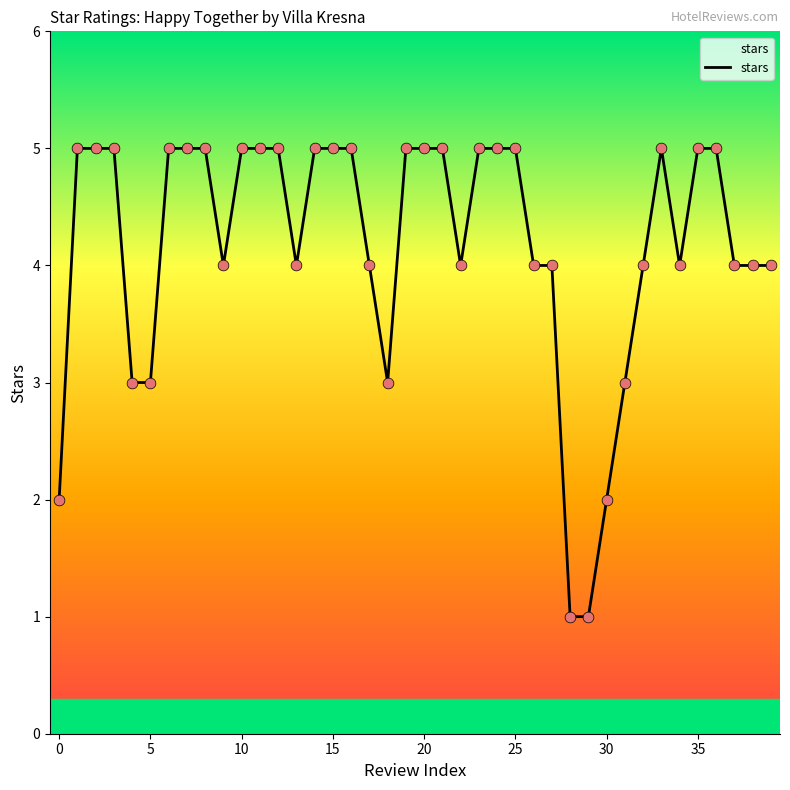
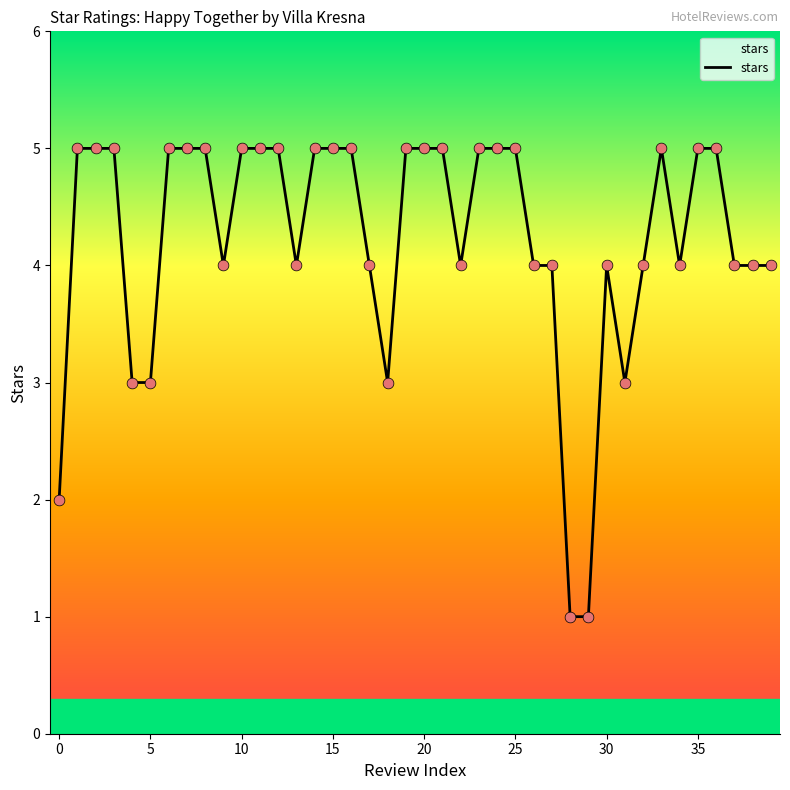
  {
    "0": 2,
    "5": 3,
    "10": 5,
    "15": 5,
    "20": 5,
    "25": 5,
-   "30": 2,
+   "30": 4,
    "35": 5
  }
